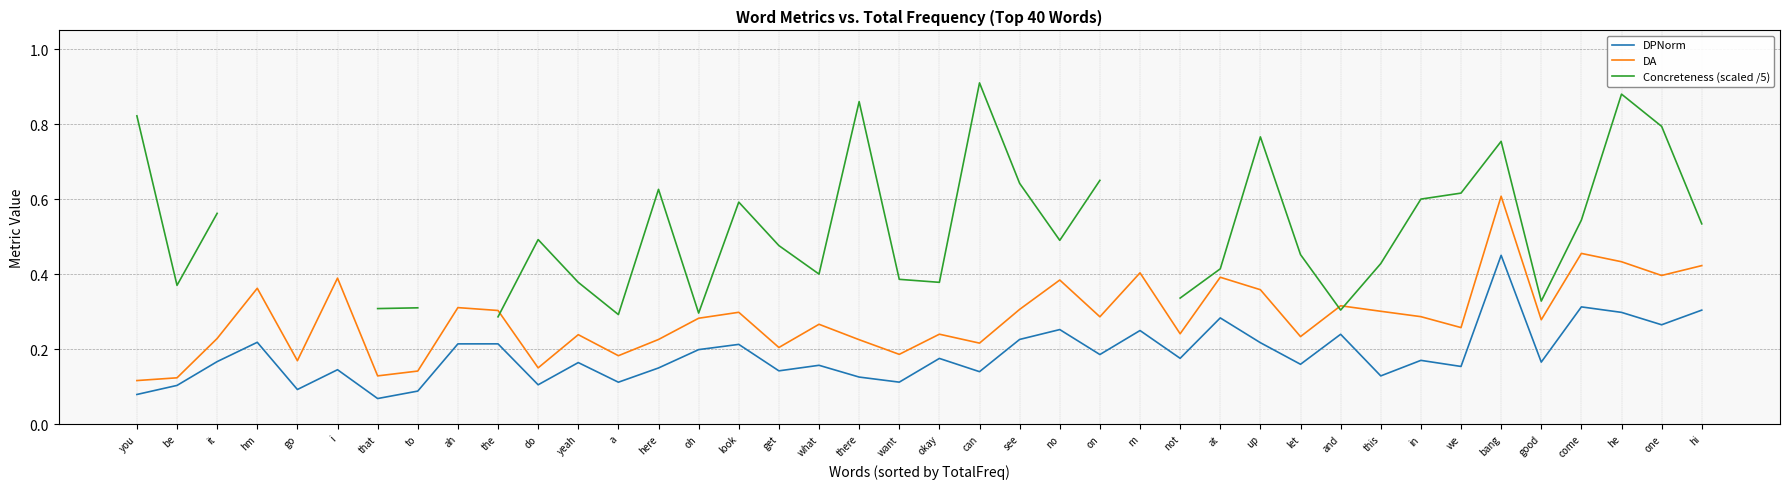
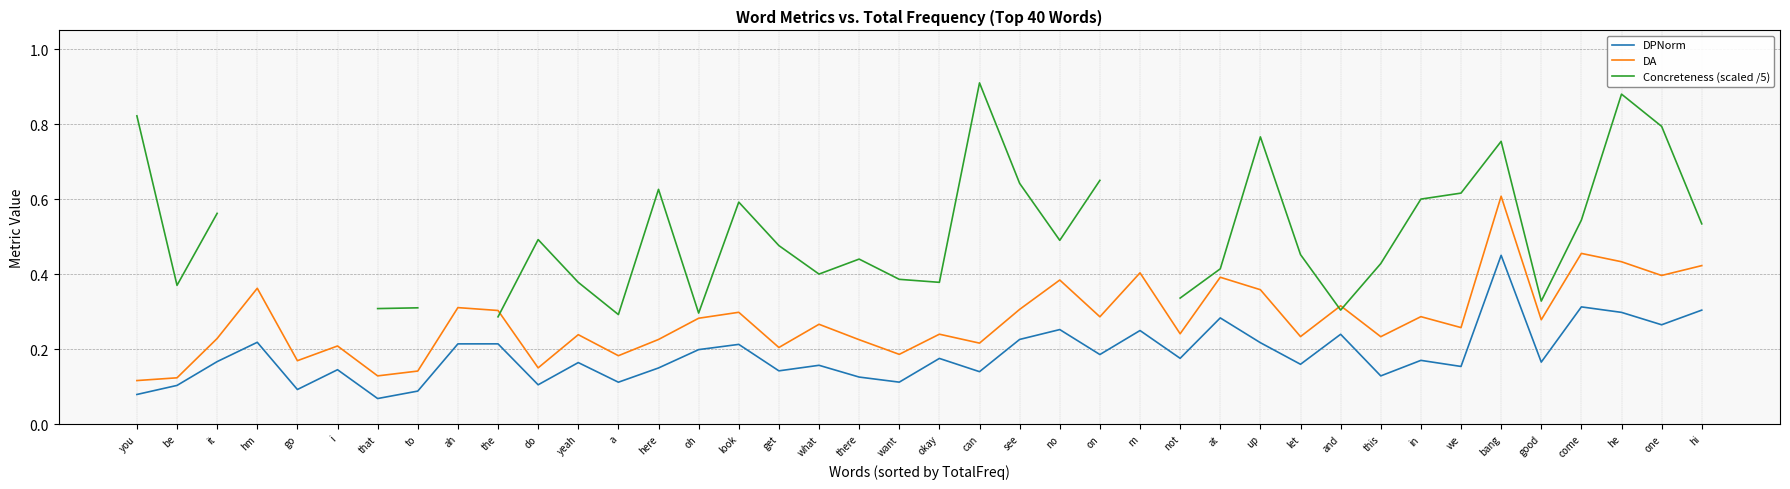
  {
    "DPNorm": {
      "you": 0.08,
      "be": 0.10,
      "it": 0.17,
      "hm": 0.22,
      "go": 0.09,
      "i": 0.14,
      "that": 0.07,
      "to": 0.09,
      "ah": 0.21,
      "the": 0.21,
      "do": 0.10,
      "yeah": 0.16,
      "a": 0.11,
      "here": 0.15,
      "oh": 0.20,
      "look": 0.21,
      "get": 0.14,
      "what": 0.16,
      "there": 0.13,
      "want": 0.11,
      "okay": 0.18,
      "can": 0.14,
      "see": 0.23,
      "no": 0.25,
      "on": 0.19,
      "m": 0.25,
      "not": 0.18,
      "at": 0.28,
      "up": 0.22,
      "let": 0.16,
      "and": 0.24,
      "this": 0.13,
      "in": 0.17,
      "we": 0.15,
      "bang": 0.45,
      "good": 0.17,
      "come": 0.31,
      "he": 0.30,
      "one": 0.26,
      "hi": 0.30
    },
    "DA": {
      "you": 0.12,
      "be": 0.12,
      "it": 0.23,
      "hm": 0.36,
      "go": 0.17,
-     "i": 0.39,
+     "i": 0.21,
      "that": 0.13,
      "to": 0.14,
      "ah": 0.31,
      "the": 0.30,
      "do": 0.15,
      "yeah": 0.24,
      "a": 0.18,
      "here": 0.23,
      "oh": 0.28,
      "look": 0.30,
      "get": 0.20,
      "what": 0.27,
      "there": 0.22,
      "want": 0.19,
      "okay": 0.24,
      "can": 0.22,
      "see": 0.31,
      "no": 0.38,
      "on": 0.29,
      "m": 0.40,
      "not": 0.24,
      "at": 0.39,
      "up": 0.36,
      "let": 0.23,
      "and": 0.32,
-     "this": 0.30,
+     "this": 0.23,
      "in": 0.29,
      "we": 0.26,
      "bang": 0.61,
      "good": 0.28,
      "come": 0.46,
      "he": 0.43,
      "one": 0.40,
      "hi": 0.42
    },
    "Concreteness (scaled /5)": {
      "you": 0.82,
      "be": 0.37,
      "it": 0.56,
      "go": 0.63,
      "that": 0.31,
      "to": 0.31,
      "the": 0.29,
      "do": 0.49,
      "yeah": 0.38,
      "a": 0.29,
      "here": 0.63,
      "oh": 0.30,
      "look": 0.59,
      "get": 0.48,
      "what": 0.40,
-     "there": 0.86,
+     "there": 0.44,
      "want": 0.39,
      "okay": 0.38,
      "can": 0.91,
      "see": 0.64,
      "no": 0.49,
      "on": 0.65,
      "not": 0.34,
      "at": 0.41,
      "up": 0.77,
      "let": 0.45,
      "and": 0.30,
      "this": 0.43,
      "in": 0.60,
      "we": 0.62,
      "bang": 0.75,
      "good": 0.33,
      "come": 0.54,
      "he": 0.88,
      "one": 0.79,
      "hi": 0.53
    }
  }
